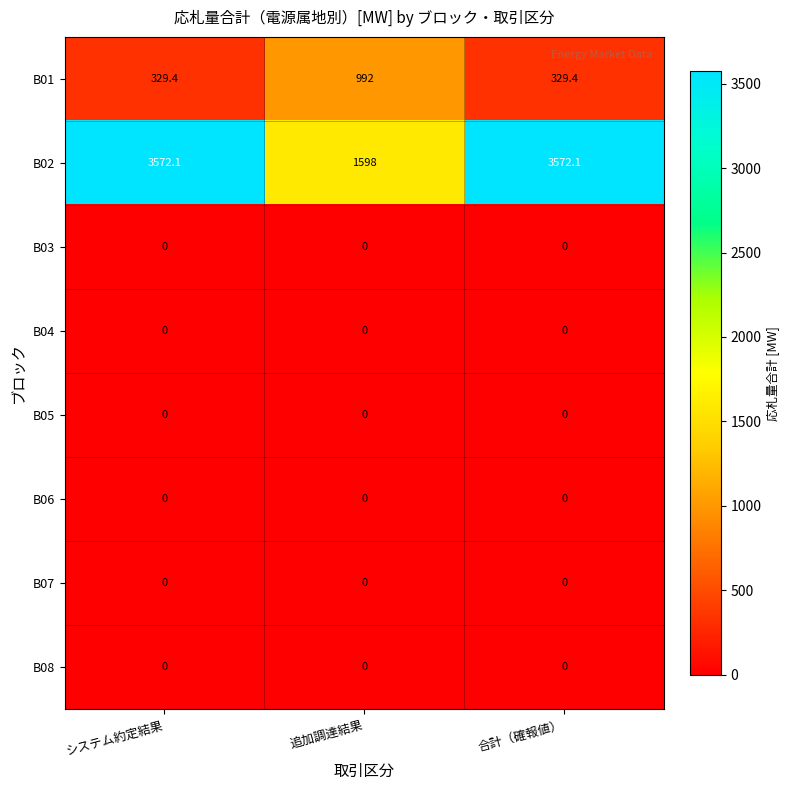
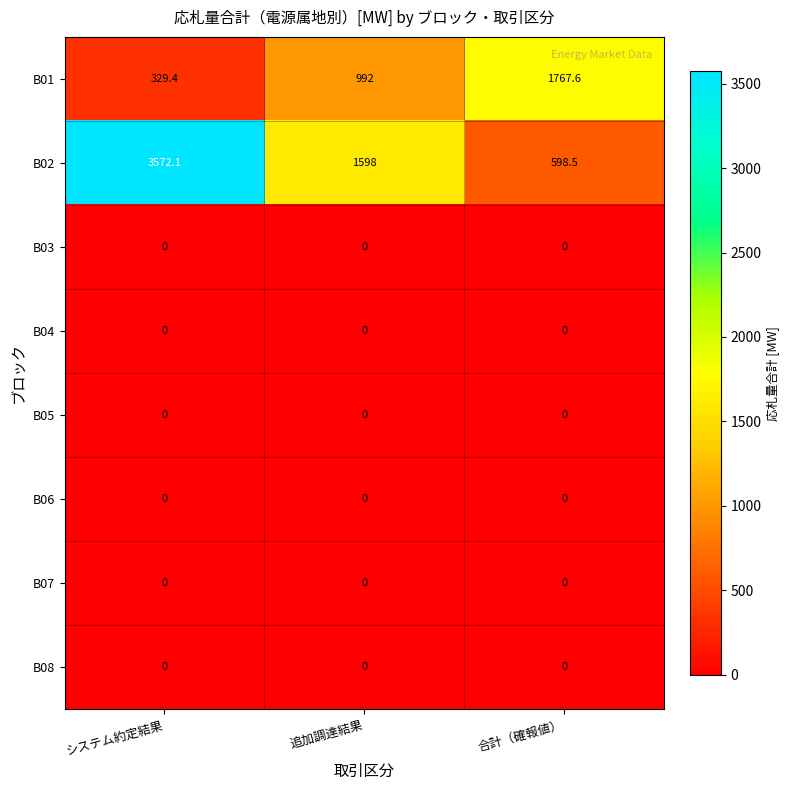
  {
    "B01": {
      "システム約定結果": 329.4,
      "追加調達結果": 992,
-     "合計（確報値）": 329.4
+     "合計（確報値）": 1767.6
    },
    "B02": {
      "システム約定結果": 3572.1,
      "追加調達結果": 1598,
-     "合計（確報値）": 3572.1
+     "合計（確報値）": 598.5
    },
    "B03": {
      "システム約定結果": 0,
      "追加調達結果": 0,
      "合計（確報値）": 0
    },
    "B04": {
      "システム約定結果": 0,
      "追加調達結果": 0,
      "合計（確報値）": 0
    },
    "B05": {
      "システム約定結果": 0,
      "追加調達結果": 0,
      "合計（確報値）": 0
    },
    "B06": {
      "システム約定結果": 0,
      "追加調達結果": 0,
      "合計（確報値）": 0
    },
    "B07": {
      "システム約定結果": 0,
      "追加調達結果": 0,
      "合計（確報値）": 0
    },
    "B08": {
      "システム約定結果": 0,
      "追加調達結果": 0,
      "合計（確報値）": 0
    }
  }
